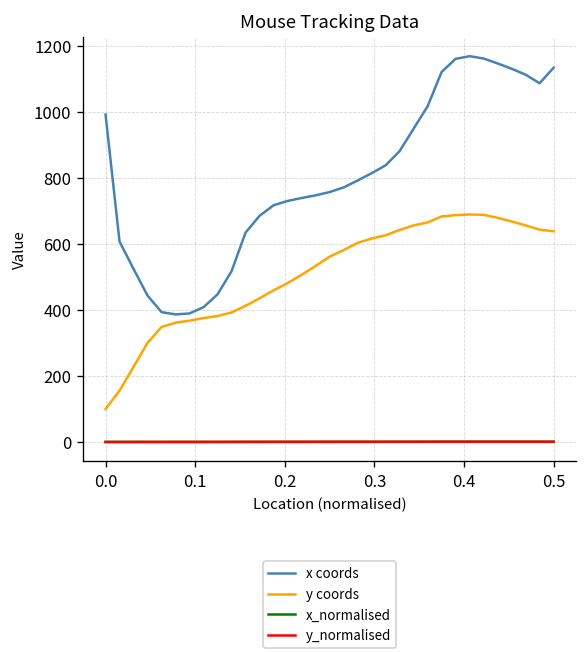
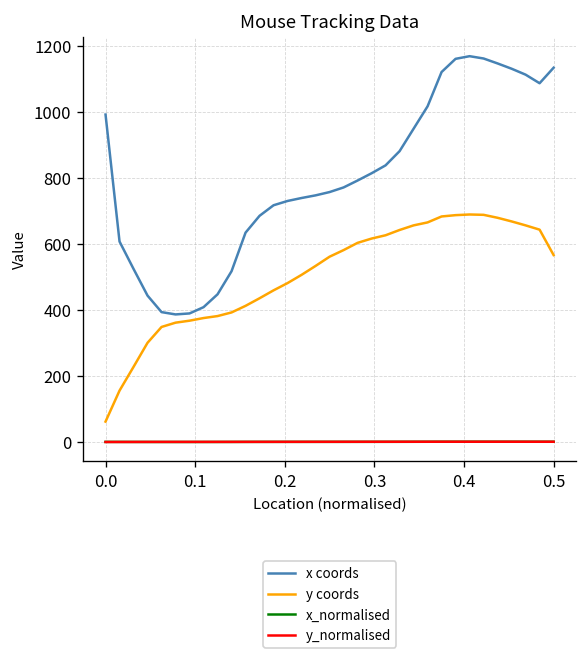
  {
    "x coords": {
      "0.0": 990,
      "0.5": 1140
    },
    "y coords": {
-     "0.0": 100,
-     "0.5": 640
+     "0.0": 60,
+     "0.5": 570
    },
    "y_normalised": {
      "0.0": 0,
      "0.5": 0
    }
  }
